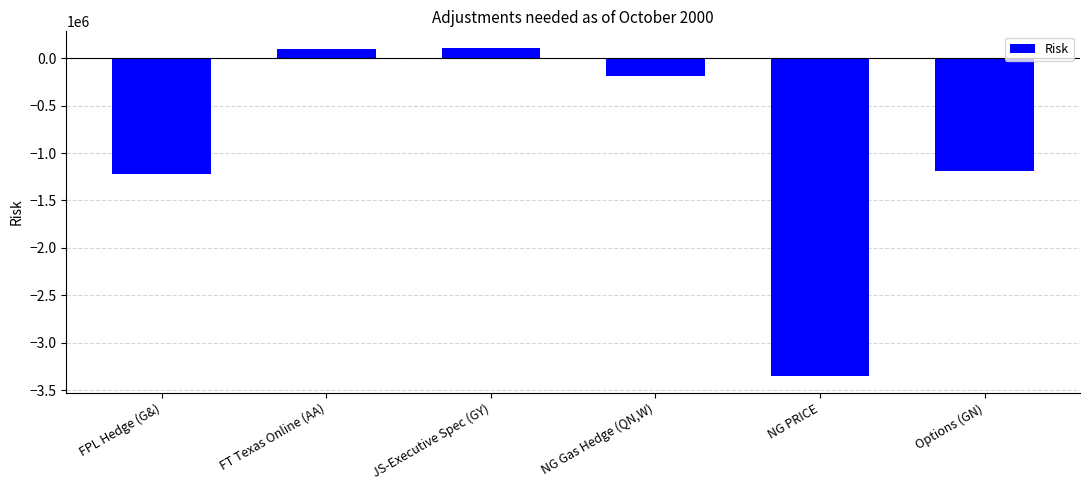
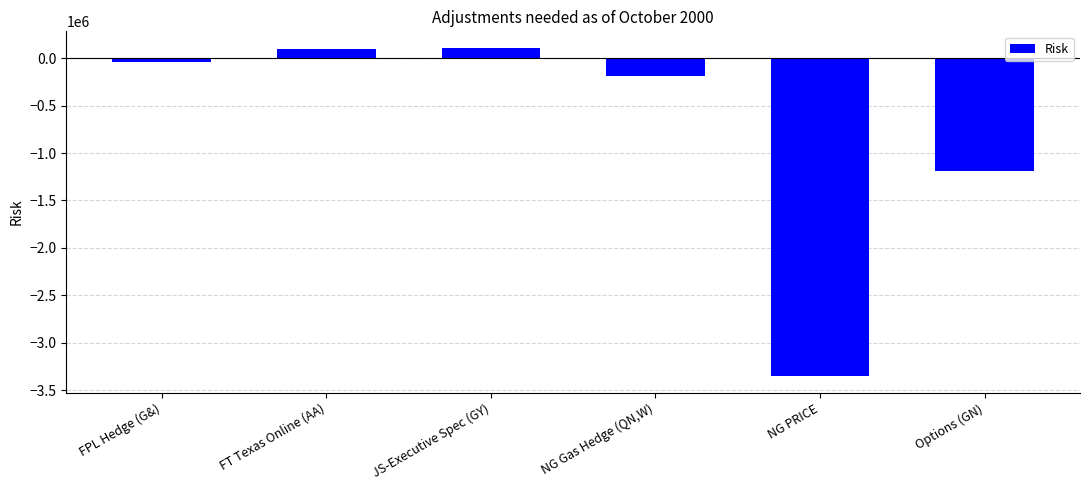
  {
-   "FPL Hedge (G&)": -1200000,
+   "FPL Hedge (G&)": 0,
    "FT Texas Online (AA)": 100000,
    "JS-Executive Spec (GY)": 100000,
    "NG Gas Hedge (QN,W)": -200000,
    "NG PRICE": -3400000,
    "Options (GN)": -1200000
  }
